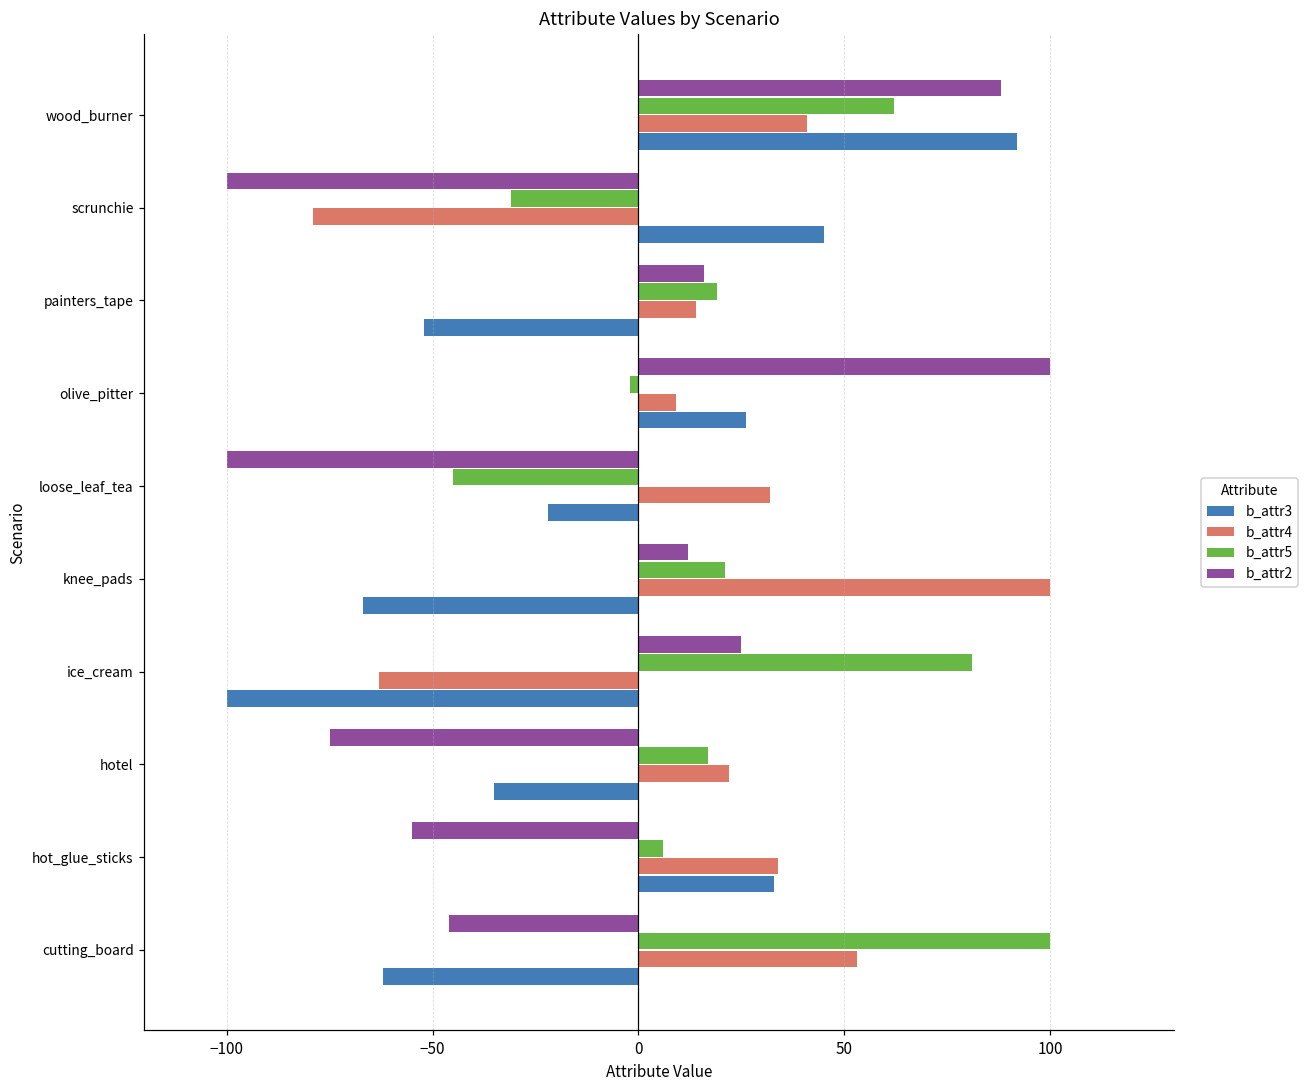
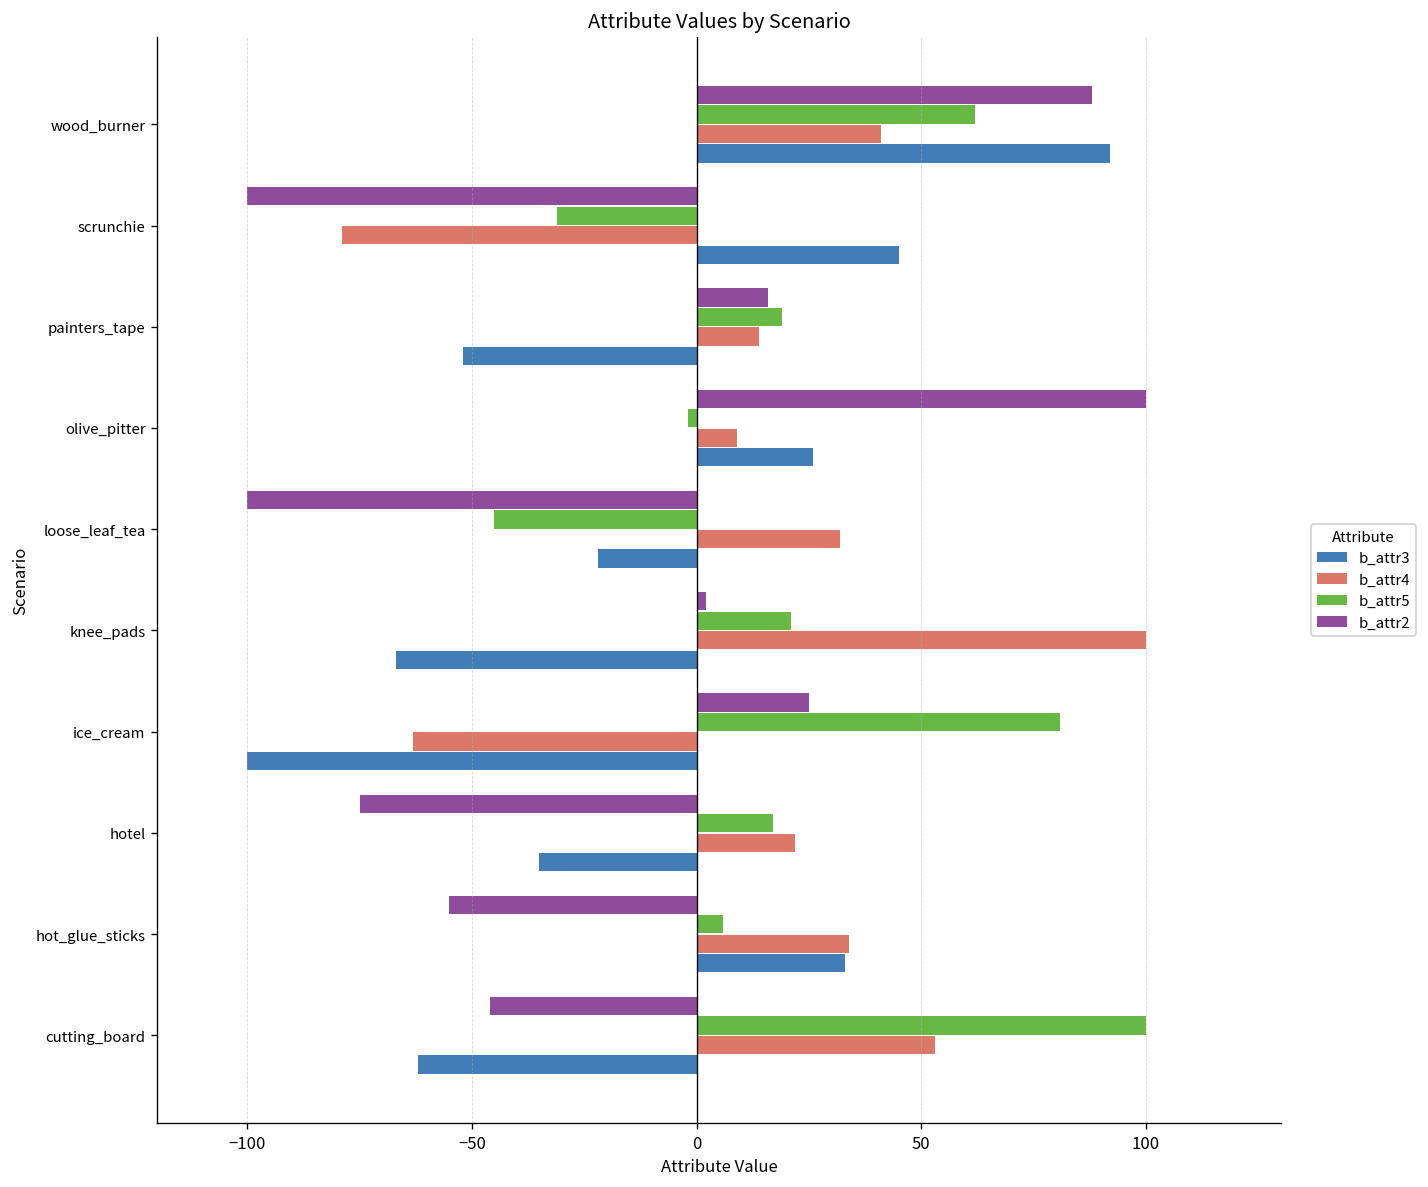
  {
    "b_attr3": {
      "wood_burner": 92,
      "scrunchie": 45,
      "painters_tape": -52,
      "olive_pitter": 26,
      "loose_leaf_tea": -22,
      "knee_pads": -67,
      "ice_cream": -100,
      "hotel": -35,
      "hot_glue_sticks": 33,
      "cutting_board": -62
    },
    "b_attr4": {
      "wood_burner": 41,
      "scrunchie": -79,
      "painters_tape": 14,
      "olive_pitter": 9,
      "loose_leaf_tea": 32,
      "knee_pads": 100,
      "ice_cream": -63,
      "hotel": 22,
      "hot_glue_sticks": 34,
      "cutting_board": 53
    },
    "b_attr5": {
      "wood_burner": 62,
      "scrunchie": -31,
      "painters_tape": 19,
      "olive_pitter": -2,
      "loose_leaf_tea": -45,
      "knee_pads": 21,
      "ice_cream": 81,
      "hotel": 17,
      "hot_glue_sticks": 6,
      "cutting_board": 100
    },
    "b_attr2": {
      "wood_burner": 88,
      "scrunchie": -100,
      "painters_tape": 16,
      "olive_pitter": 100,
      "loose_leaf_tea": -100,
-     "knee_pads": 12,
+     "knee_pads": 2,
      "ice_cream": 25,
      "hotel": -75,
      "hot_glue_sticks": -55,
      "cutting_board": -46
    }
  }
